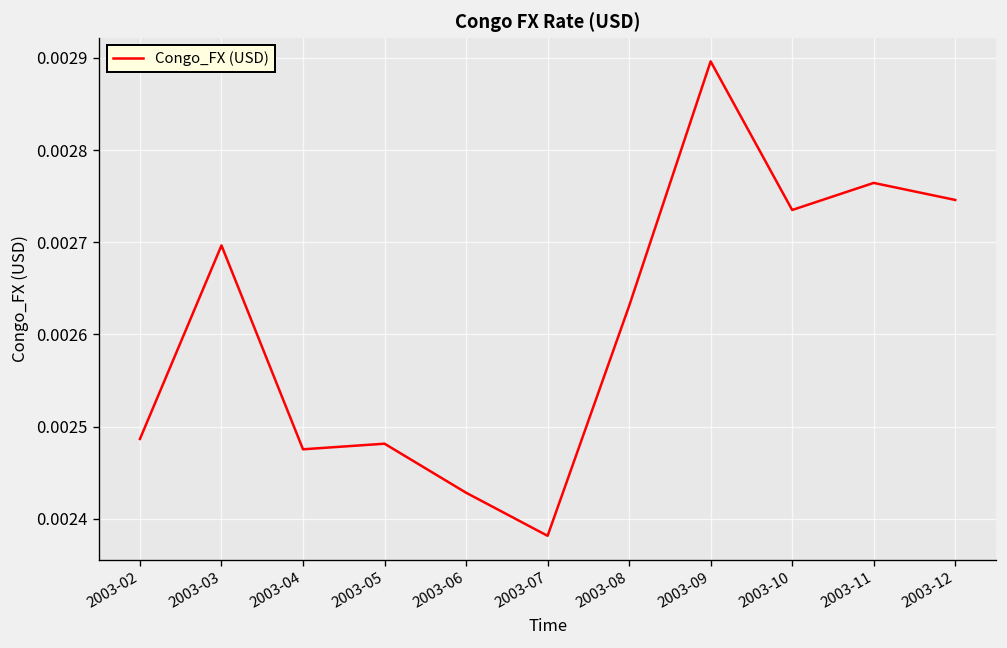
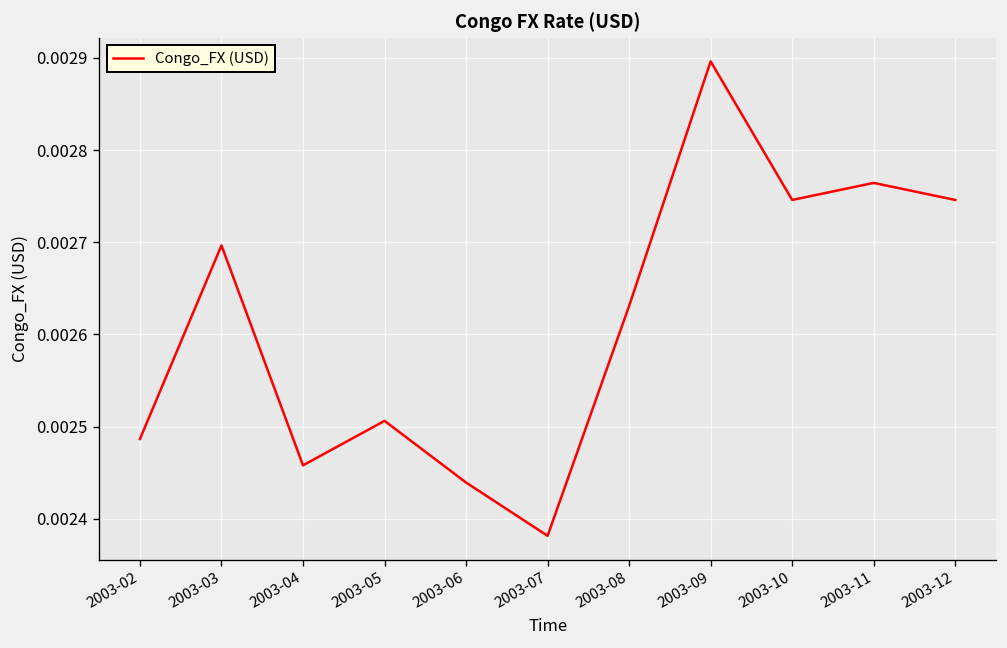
  {
    "2003-02": 0.00249,
    "2003-03": 0.00270,
-   "2003-04": 0.00248,
-   "2003-05": 0.00248,
-   "2003-06": 0.00243,
+   "2003-04": 0.00246,
+   "2003-05": 0.00251,
+   "2003-06": 0.00244,
    "2003-07": 0.00238,
    "2003-08": 0.00263,
    "2003-09": 0.00290,
-   "2003-10": 0.00274,
+   "2003-10": 0.00275,
    "2003-11": 0.00276,
    "2003-12": 0.00275
  }
